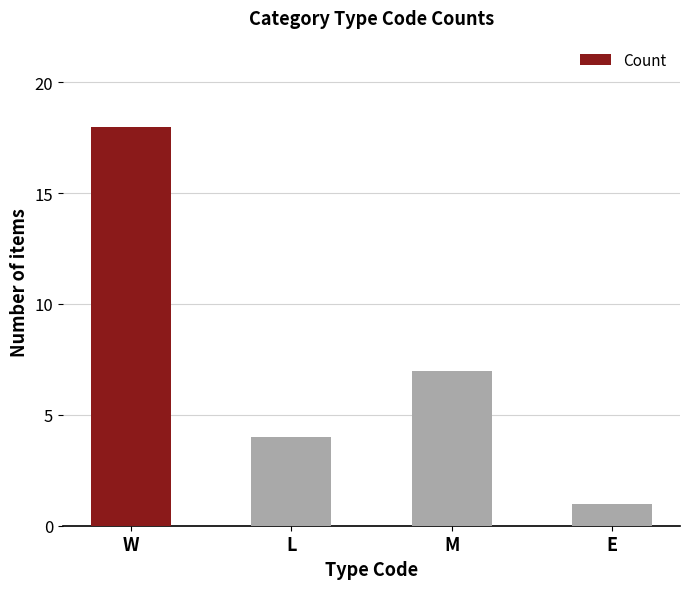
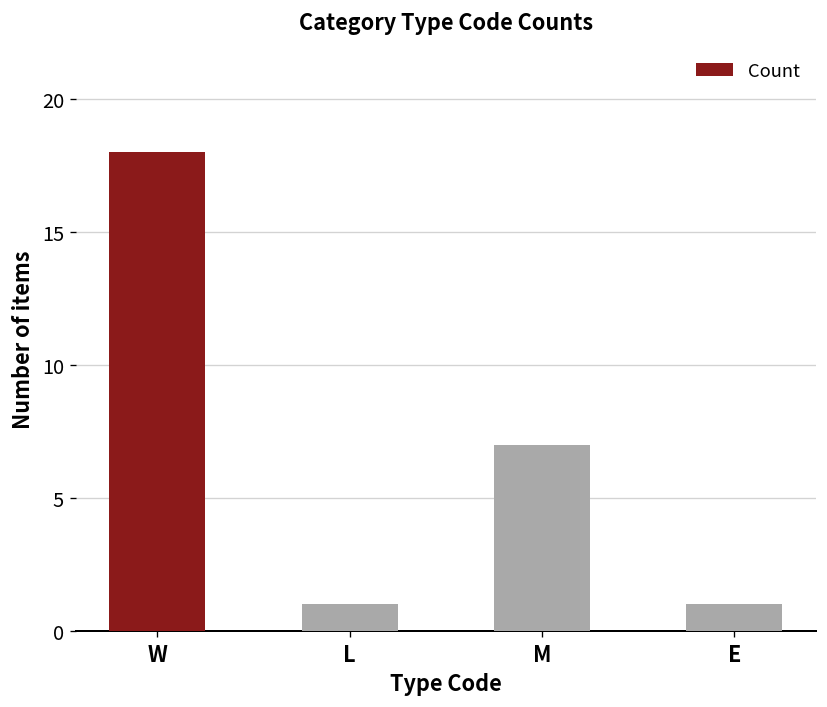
  {
    "W": 18,
-   "L": 4,
+   "L": 1,
    "M": 7,
    "E": 1
  }
